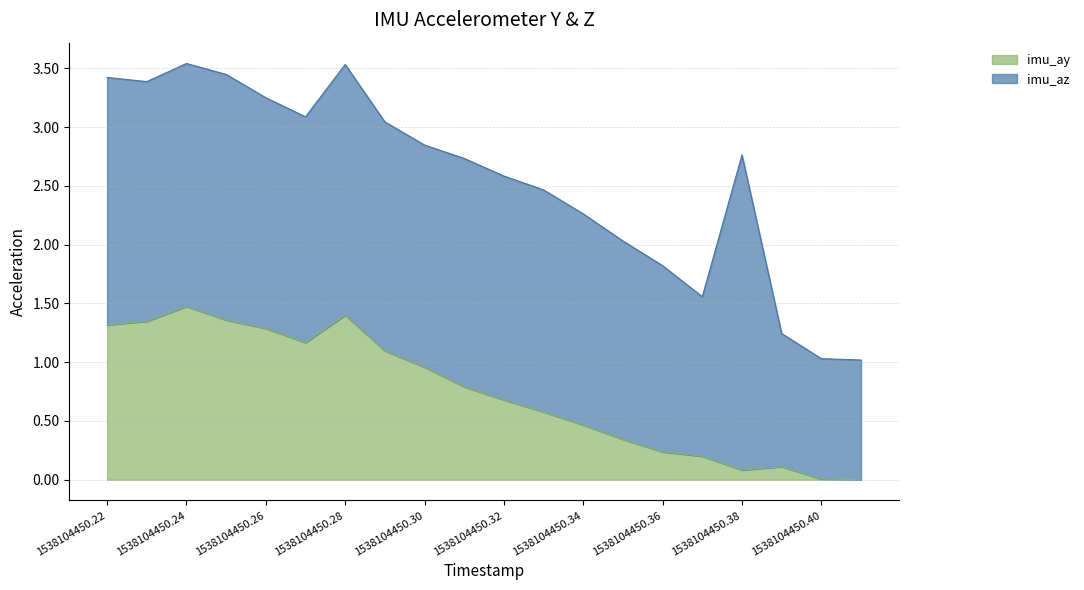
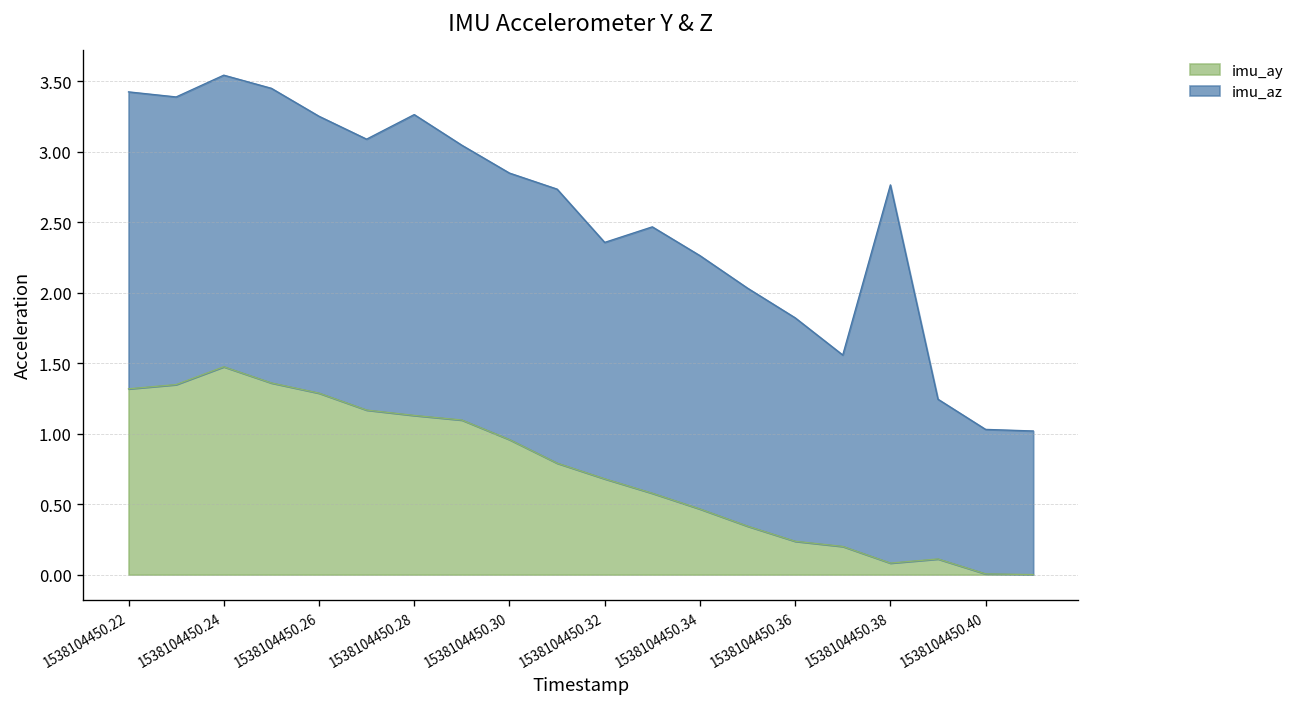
  {
    "imu_ay": {
      "1538104450.22": 1.32,
      "1538104450.24": 1.47,
      "1538104450.26": 1.29,
-     "1538104450.28": 1.40,
+     "1538104450.28": 1.13,
      "1538104450.30": 0.96,
      "1538104450.32": 0.68,
      "1538104450.34": 0.47,
      "1538104450.36": 0.24,
      "1538104450.38": 0.08,
      "1538104450.40": 0.01
    },
    "imu_az": {
      "1538104450.22": 2.11,
      "1538104450.24": 2.07,
      "1538104450.26": 1.96,
      "1538104450.28": 2.13,
      "1538104450.30": 1.89,
-     "1538104450.32": 1.90,
+     "1538104450.32": 1.68,
      "1538104450.34": 1.80,
      "1538104450.36": 1.58,
      "1538104450.38": 2.68,
      "1538104450.40": 1.02
    }
  }
